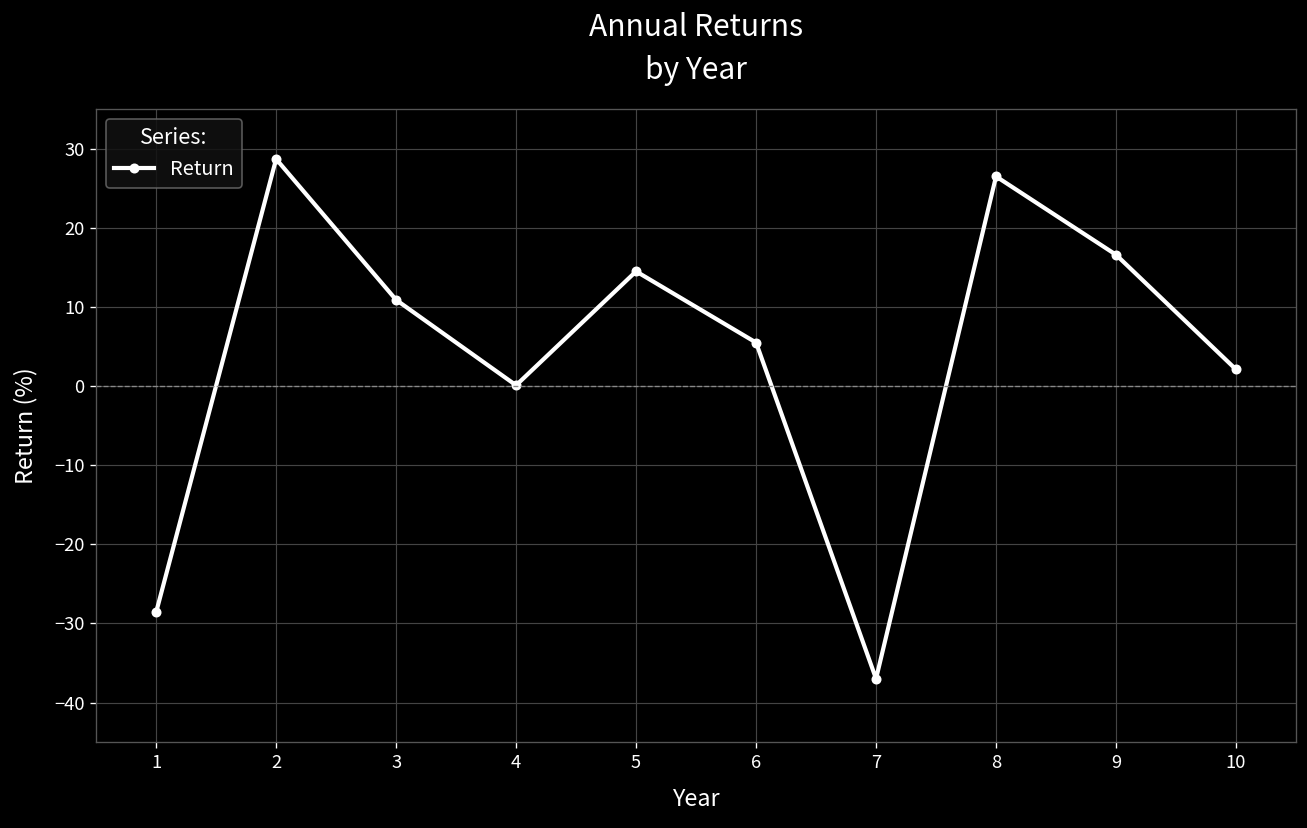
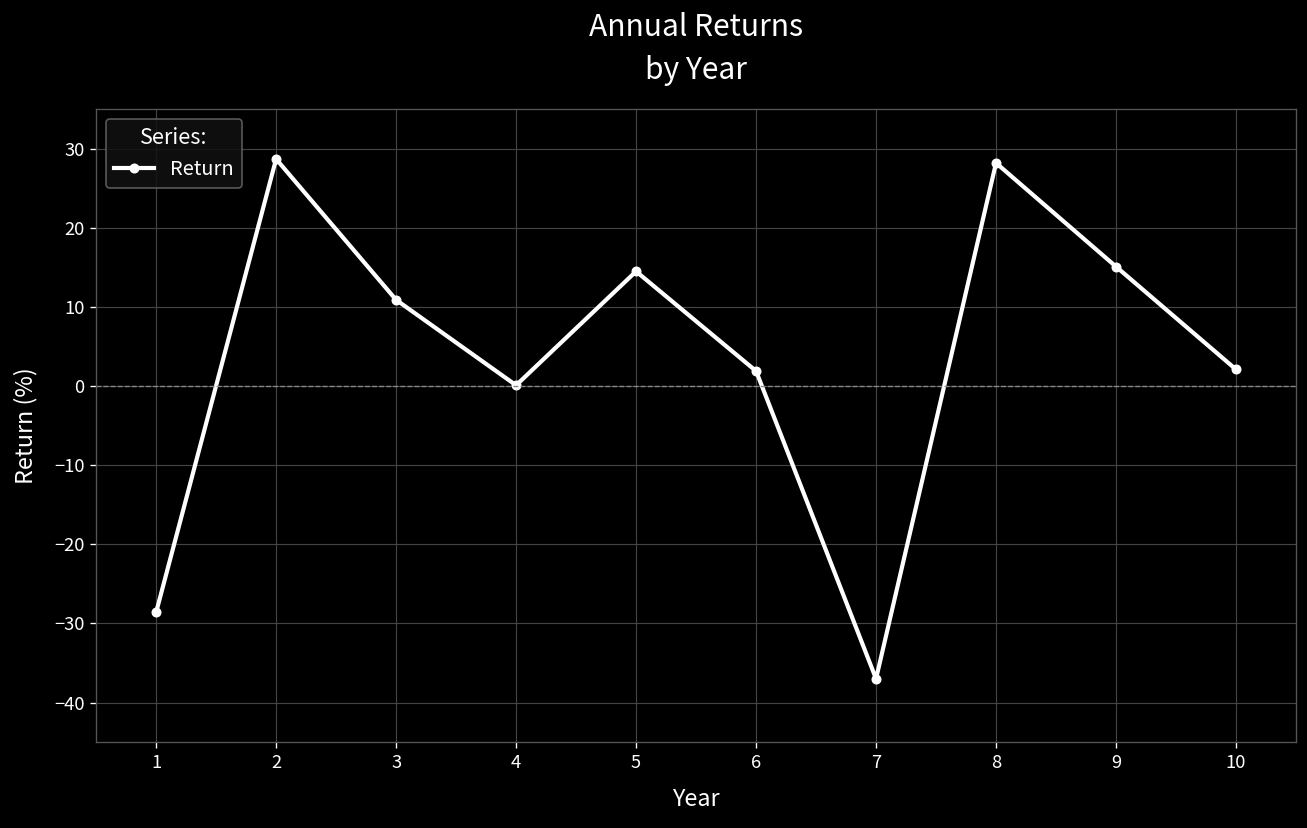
  {
    "1": -29,
    "2": 29,
    "3": 11,
    "4": 0,
    "5": 15,
-   "6": 6,
+   "6": 2,
    "7": -37,
-   "8": 27,
-   "9": 17,
+   "8": 28,
+   "9": 15,
    "10": 2
  }
